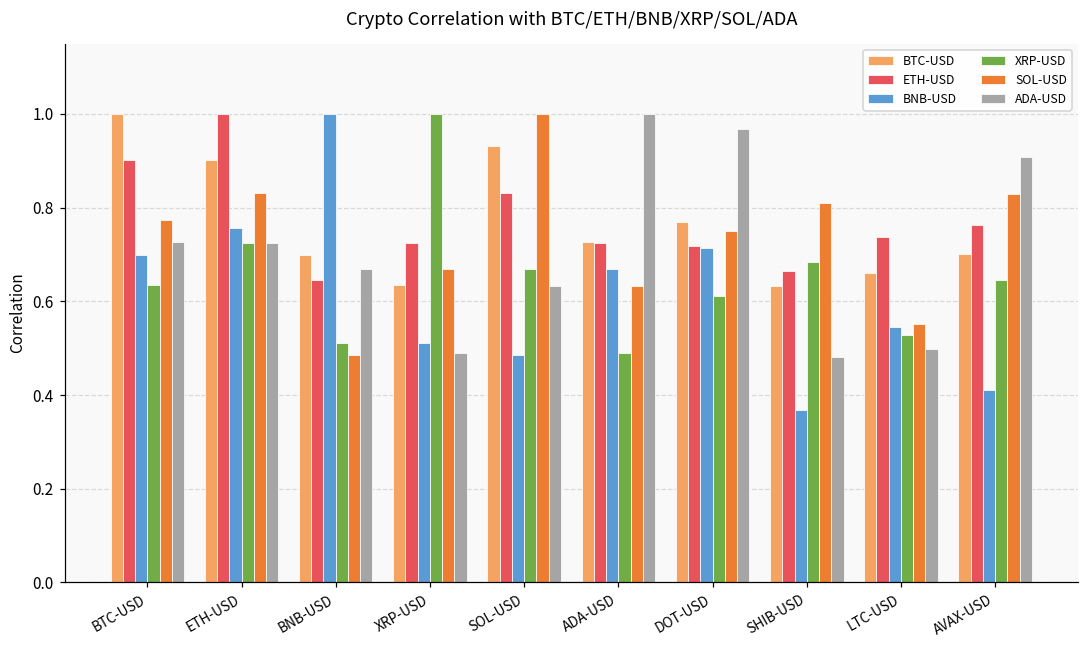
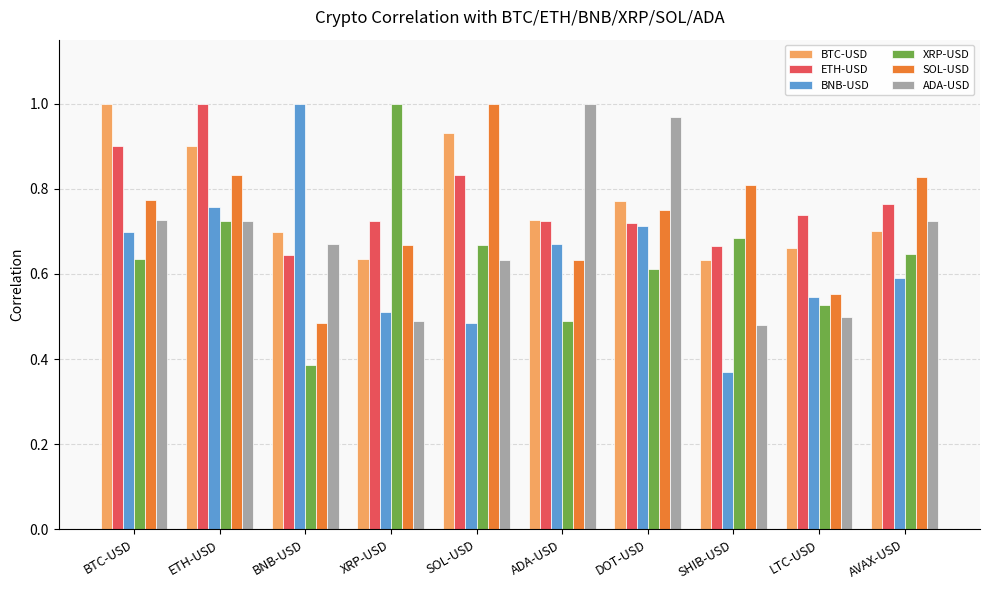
  {
    "BTC-USD": {
      "BTC-USD": 1.00,
      "ETH-USD": 0.90,
      "BNB-USD": 0.70,
      "XRP-USD": 0.63,
      "SOL-USD": 0.93,
      "ADA-USD": 0.73,
      "DOT-USD": 0.77,
      "SHIB-USD": 0.63,
      "LTC-USD": 0.66,
      "AVAX-USD": 0.70
    },
    "BNB-USD": {
      "BTC-USD": 0.70,
      "ETH-USD": 0.76,
      "BNB-USD": 1.00,
      "XRP-USD": 0.51,
      "SOL-USD": 0.49,
      "ADA-USD": 0.67,
      "DOT-USD": 0.71,
      "SHIB-USD": 0.37,
      "LTC-USD": 0.55,
-     "AVAX-USD": 0.41
+     "AVAX-USD": 0.59
    },
    "XRP-USD": {
      "BTC-USD": 0.63,
      "ETH-USD": 0.72,
-     "BNB-USD": 0.51,
+     "BNB-USD": 0.39,
      "XRP-USD": 1.00,
      "SOL-USD": 0.67,
      "ADA-USD": 0.49,
      "DOT-USD": 0.61,
      "SHIB-USD": 0.68,
      "LTC-USD": 0.53,
      "AVAX-USD": 0.65
    },
    "ADA-USD": {
      "BTC-USD": 0.73,
      "ETH-USD": 0.72,
      "BNB-USD": 0.67,
      "XRP-USD": 0.49,
      "SOL-USD": 0.63,
      "ADA-USD": 1.00,
      "DOT-USD": 0.97,
      "SHIB-USD": 0.48,
      "LTC-USD": 0.50,
-     "AVAX-USD": 0.91
+     "AVAX-USD": 0.72
    }
  }
